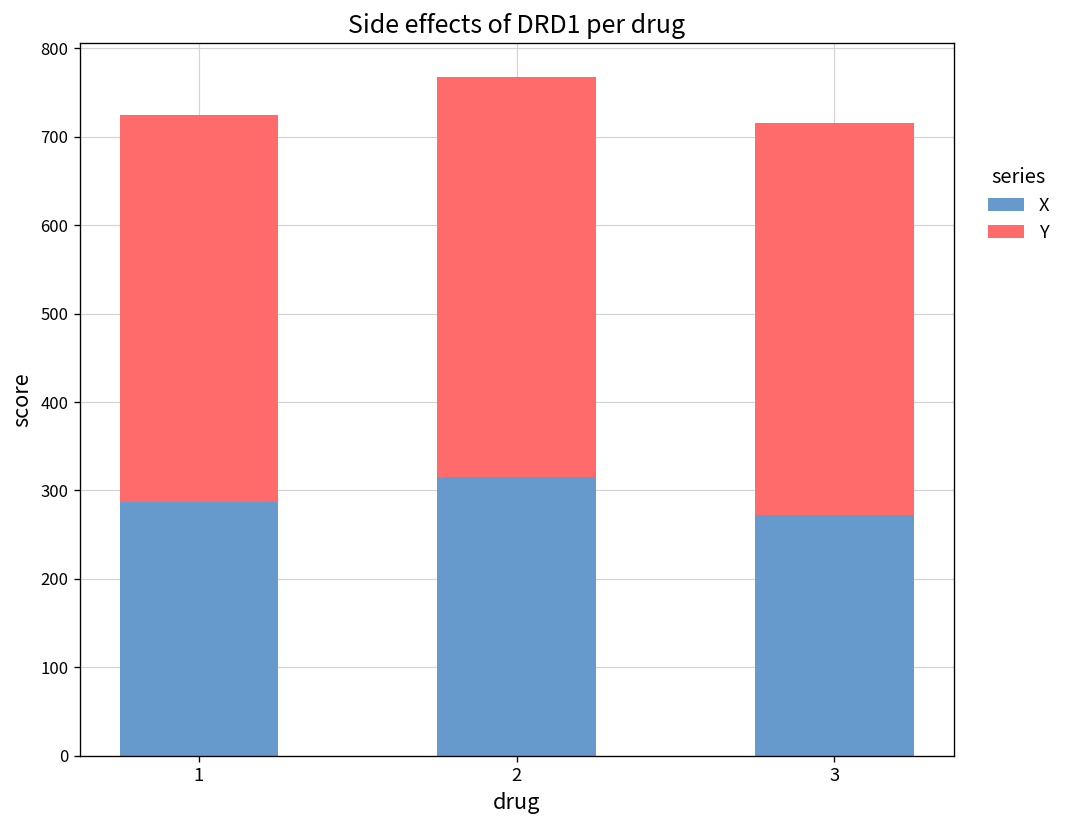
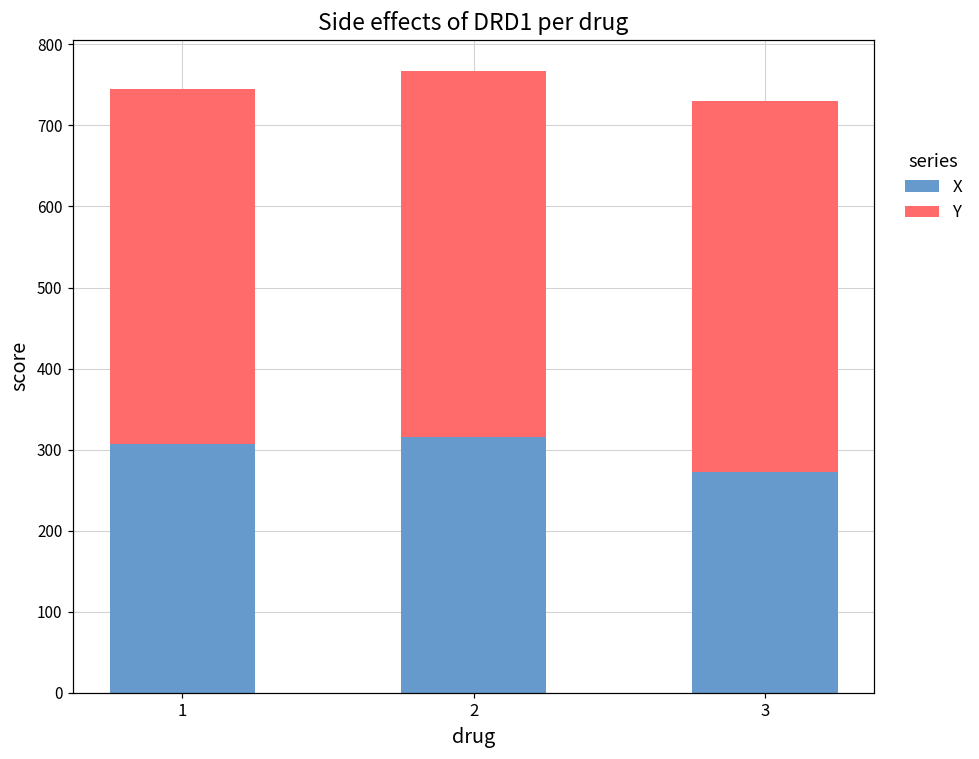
  {
    "X": {
-     "1": 290,
+     "1": 310,
      "2": 320,
      "3": 270
    },
    "Y": {
      "1": 440,
      "2": 450,
-     "3": 440
+     "3": 460
    }
  }
